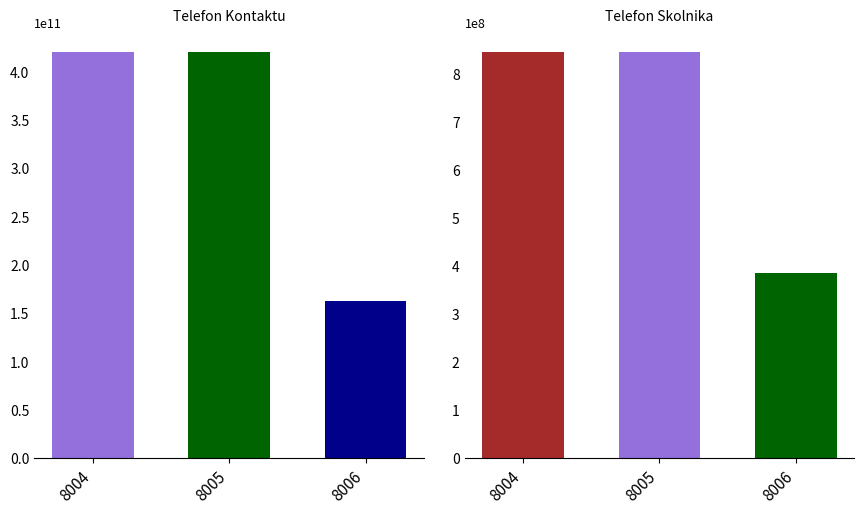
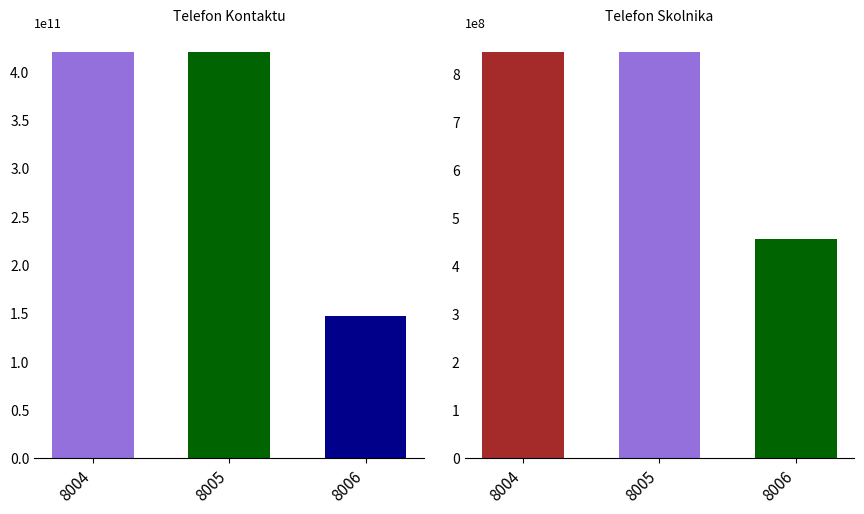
  {
    "Telefon Kontaktu": {
      "8004": 420000000000,
      "8005": 420000000000,
-     "8006": 160000000000
+     "8006": 150000000000
    },
    "Telefon Skolnika": {
      "8004": 850000000,
      "8005": 850000000,
-     "8006": 390000000
+     "8006": 460000000
    }
  }
